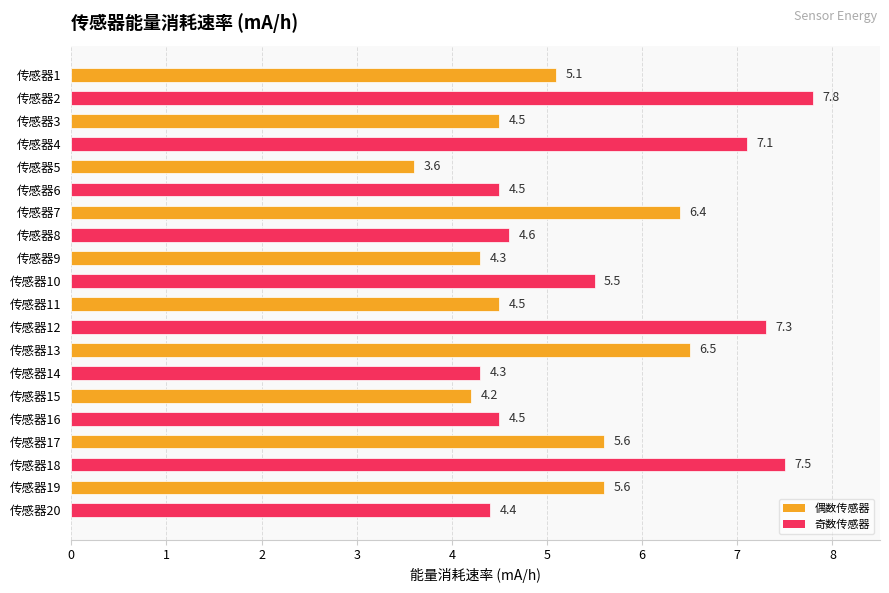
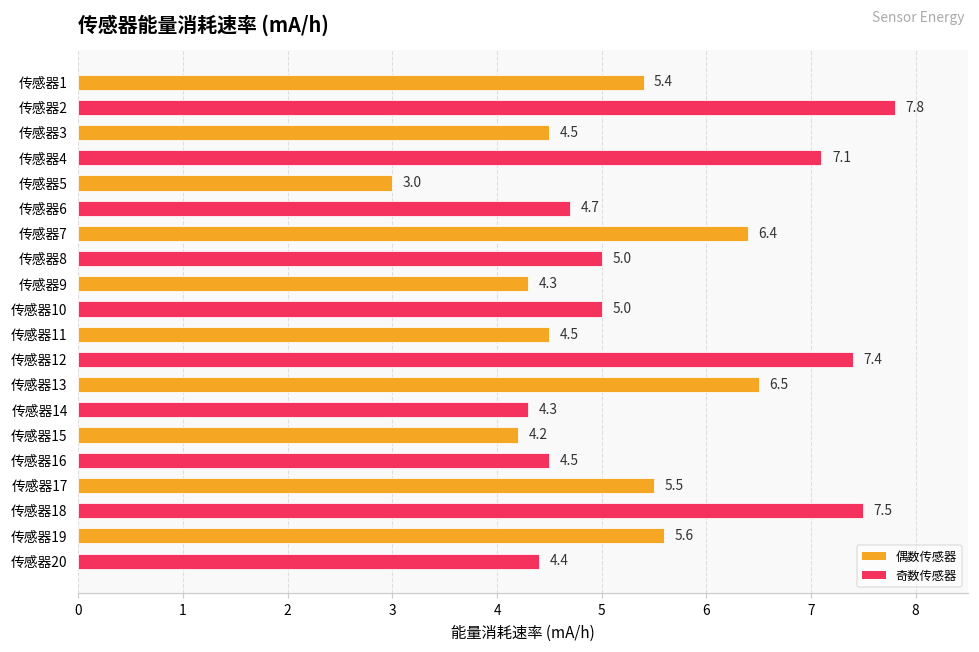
  {
-   "传感器1": 5.1,
+   "传感器1": 5.4,
    "传感器2": 7.8,
    "传感器3": 4.5,
    "传感器4": 7.1,
-   "传感器5": 3.6,
-   "传感器6": 4.5,
+   "传感器5": 3.0,
+   "传感器6": 4.7,
    "传感器7": 6.4,
-   "传感器8": 4.6,
+   "传感器8": 5.0,
    "传感器9": 4.3,
-   "传感器10": 5.5,
+   "传感器10": 5.0,
    "传感器11": 4.5,
-   "传感器12": 7.3,
+   "传感器12": 7.4,
    "传感器13": 6.5,
    "传感器14": 4.3,
    "传感器15": 4.2,
    "传感器16": 4.5,
-   "传感器17": 5.6,
+   "传感器17": 5.5,
    "传感器18": 7.5,
    "传感器19": 5.6,
    "传感器20": 4.4
  }
